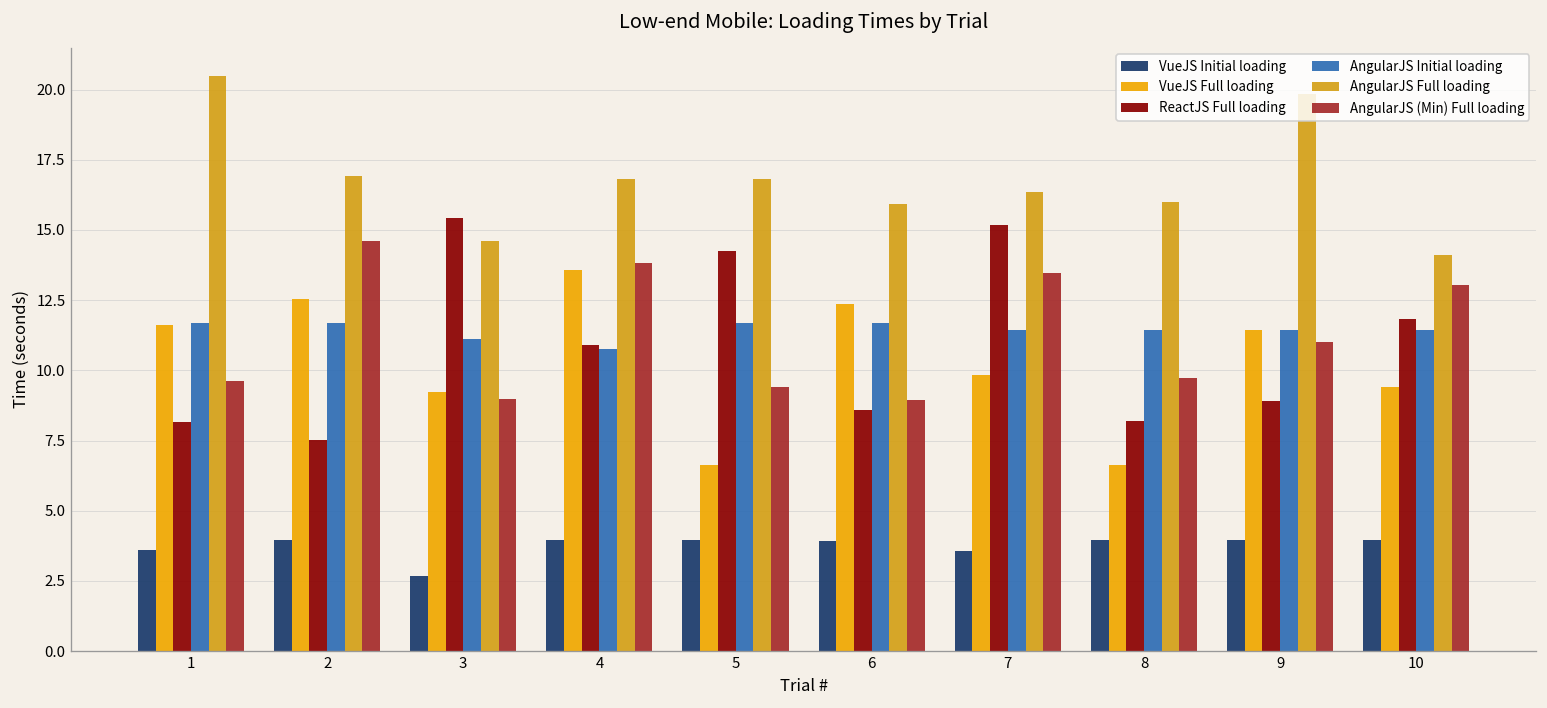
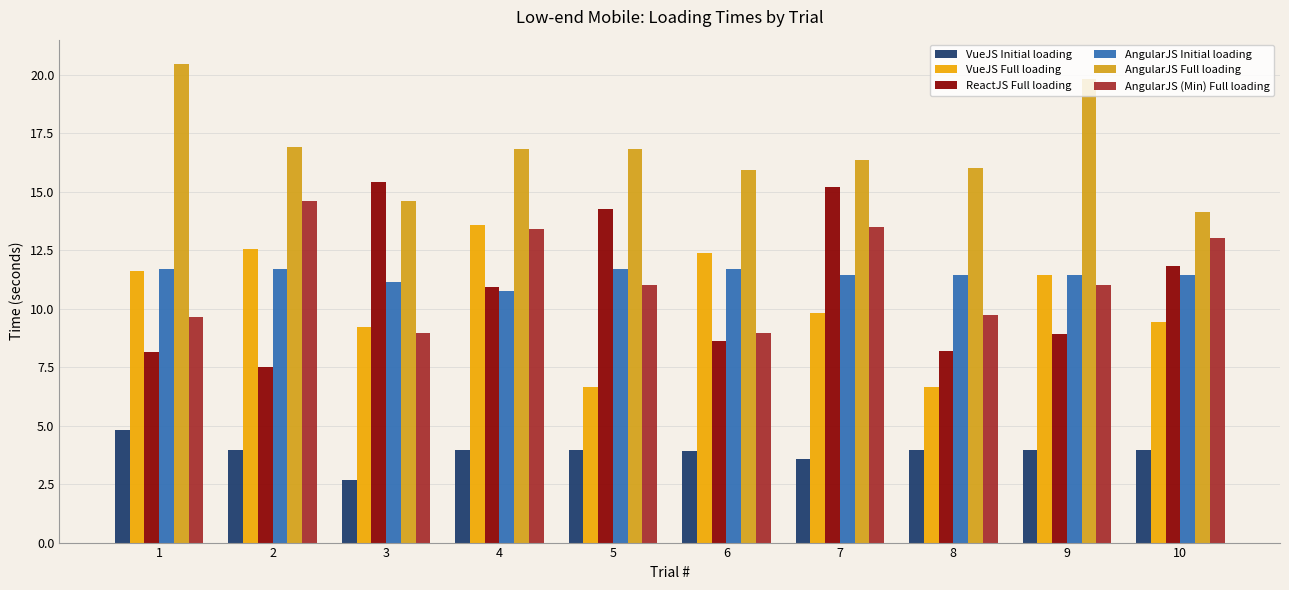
  {
    "VueJS Initial loading": {
-     "1": 3.6,
+     "1": 4.8,
      "2": 3.9,
      "3": 2.7,
      "4": 4.0,
      "5": 4.0,
      "6": 3.9,
      "7": 3.6,
      "8": 4.0,
      "9": 4.0,
      "10": 4.0
    },
    "ReactJS Full loading": {
      "1": 8.2,
      "2": 7.5,
      "3": 15.4,
      "4": 10.9,
      "5": 14.3,
      "6": 8.6,
      "7": 15.2,
      "8": 8.2,
      "9": 8.9,
      "10": 11.8
    },
    "AngularJS Initial loading": {
      "1": 11.7,
      "2": 11.7,
      "3": 11.1,
      "4": 10.7,
      "5": 11.7,
      "6": 11.7,
      "7": 11.4,
      "8": 11.4,
      "9": 11.4,
      "10": 11.4
    },
    "AngularJS (Min) Full loading": {
      "1": 9.6,
      "2": 14.6,
      "3": 9.0,
-     "4": 13.8,
-     "5": 9.4,
+     "4": 13.4,
+     "5": 11.0,
      "6": 9.0,
      "7": 13.5,
      "8": 9.7,
      "9": 11.0,
      "10": 13.0
    }
  }
